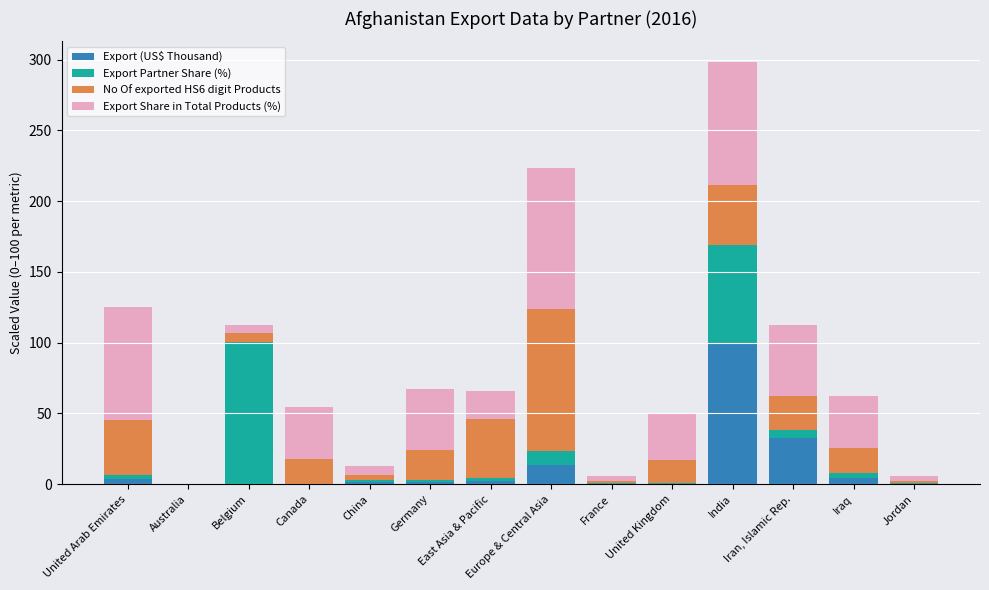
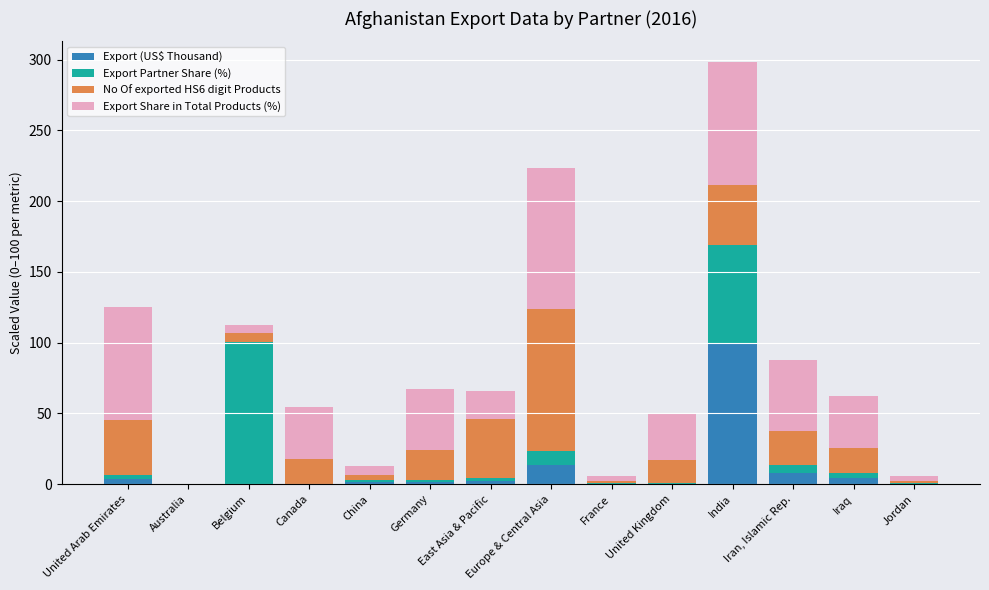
  {
    "Export (US$ Thousand)": {
      "United Arab Emirates": 4,
      "Australia": 0,
      "China": 2,
      "East Asia & Pacific": 2,
      "Europe & Central Asia": 14,
      "India": 100,
-     "Iran, Islamic Rep.": 33,
+     "Iran, Islamic Rep.": 8,
      "Iraq": 5
    },
    "Export Partner Share (%)": {
      "United Arab Emirates": 3,
      "Australia": 0,
      "Belgium": 100,
      "Europe & Central Asia": 10,
      "India": 69,
      "Iran, Islamic Rep.": 6,
      "Iraq": 3
    },
    "No Of exported HS6 digit Products": {
      "United Arab Emirates": 39,
      "Australia": 0,
      "Belgium": 6,
      "Canada": 18,
      "China": 3,
      "Germany": 21,
      "East Asia & Pacific": 42,
      "Europe & Central Asia": 100,
      "United Kingdom": 16,
      "India": 42,
      "Iran, Islamic Rep.": 24,
      "Iraq": 18
    },
    "Export Share in Total Products (%)": {
      "United Arab Emirates": 80,
      "Australia": 0,
      "Belgium": 5,
      "Canada": 37,
      "China": 7,
      "Germany": 43,
      "East Asia & Pacific": 20,
      "Europe & Central Asia": 100,
      "France": 3,
      "United Kingdom": 33,
      "India": 87,
      "Iran, Islamic Rep.": 50,
      "Iraq": 37,
      "Jordan": 3
    }
  }
